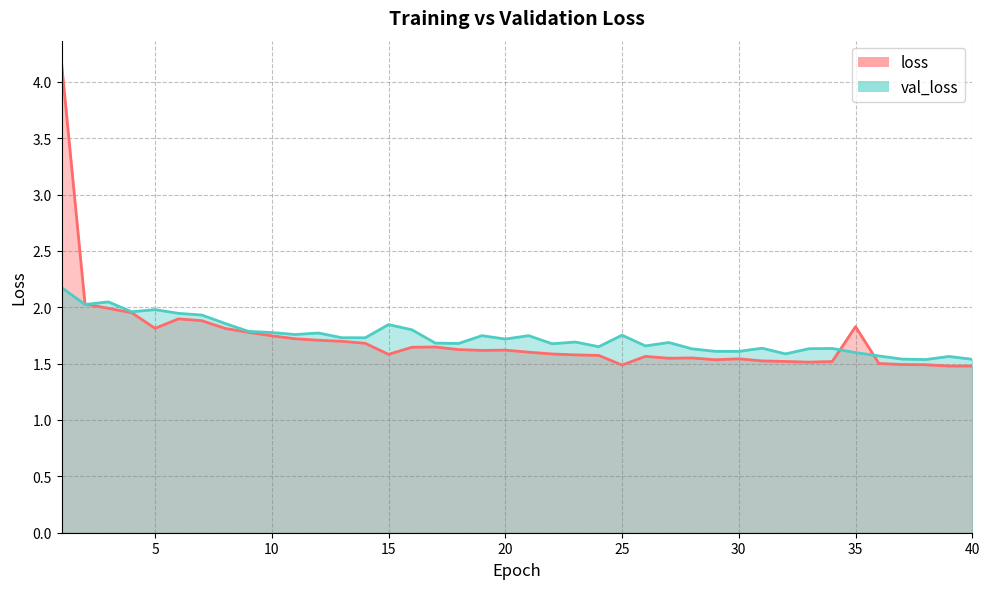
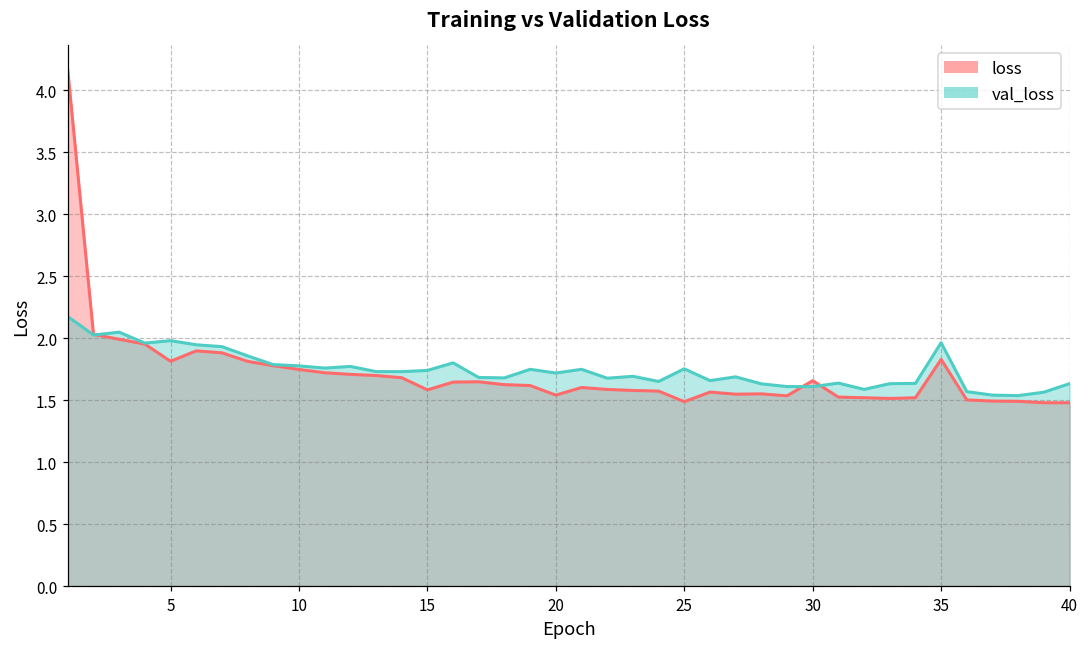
  {
    "loss": {
      "5": 1.81,
      "10": 1.75,
      "15": 1.58,
-     "20": 1.62,
+     "20": 1.54,
      "25": 1.49,
-     "30": 1.54,
+     "30": 1.66,
      "35": 1.83,
      "40": 1.48
    },
    "val_loss": {
      "5": 1.98,
      "10": 1.78,
-     "15": 1.85,
+     "15": 1.74,
      "20": 1.72,
      "25": 1.75,
      "30": 1.61,
-     "35": 1.60,
-     "40": 1.54
+     "35": 1.96,
+     "40": 1.63
    }
  }
